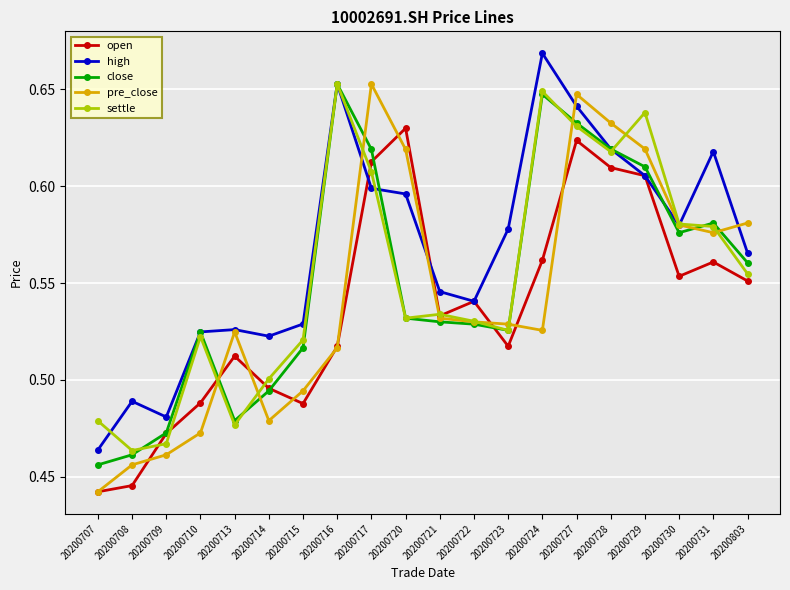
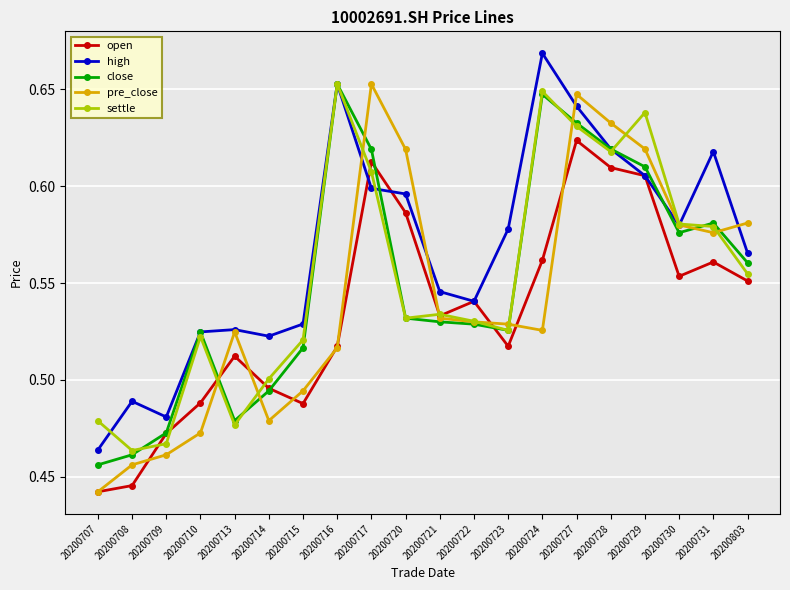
  {
    "open": {
      "20200708": 0.446,
      "20200710": 0.488,
      "20200713": 0.512,
      "20200715": 0.488,
      "20200717": 0.613,
-     "20200720": 0.630,
+     "20200720": 0.586,
      "20200723": 0.517,
      "20200724": 0.562,
      "20200727": 0.624,
      "20200728": 0.610,
      "20200730": 0.554,
      "20200731": 0.561,
      "20200803": 0.551
    },
    "high": {
      "20200707": 0.464,
      "20200708": 0.489,
      "20200709": 0.481,
      "20200714": 0.523,
      "20200715": 0.529,
      "20200717": 0.599,
      "20200720": 0.596,
      "20200721": 0.546,
      "20200723": 0.578,
      "20200724": 0.669,
      "20200727": 0.641,
      "20200731": 0.618,
      "20200803": 0.566
    },
    "close": {
      "20200707": 0.456,
      "20200708": 0.461,
      "20200713": 0.479,
      "20200715": 0.517,
      "20200717": 0.619,
      "20200721": 0.530,
      "20200724": 0.647,
      "20200727": 0.633,
      "20200729": 0.610,
      "20200730": 0.576,
      "20200731": 0.581,
      "20200803": 0.561
    },
    "pre_close": {
      "20200708": 0.456,
      "20200709": 0.461,
      "20200710": 0.473,
      "20200714": 0.479,
      "20200715": 0.494,
      "20200717": 0.653,
      "20200720": 0.619,
      "20200723": 0.529,
      "20200724": 0.526,
      "20200727": 0.647,
      "20200728": 0.633,
      "20200729": 0.619,
      "20200731": 0.576,
      "20200803": 0.581
    },
    "settle": {
      "20200707": 0.479,
      "20200708": 0.464,
      "20200709": 0.467,
      "20200710": 0.522,
      "20200713": 0.477,
      "20200714": 0.501,
      "20200715": 0.521,
      "20200717": 0.607,
      "20200724": 0.649,
      "20200727": 0.631,
      "20200728": 0.618,
      "20200729": 0.638,
      "20200731": 0.579,
      "20200803": 0.555
    }
  }
